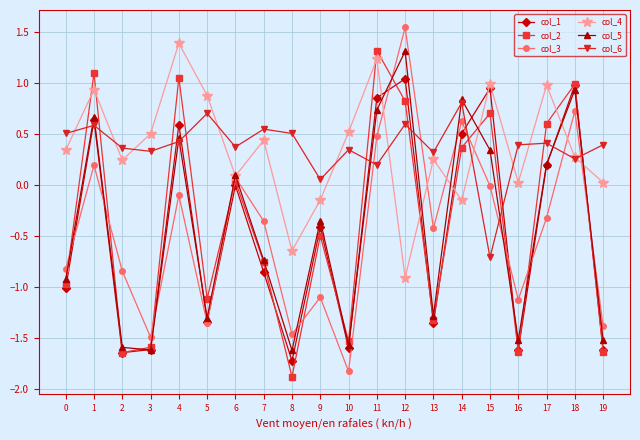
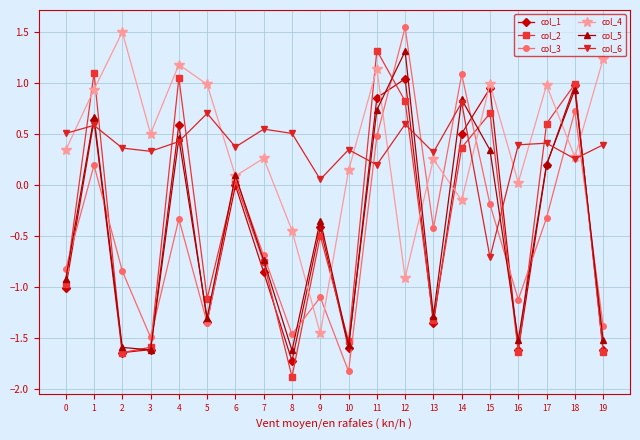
  {
    "col_3": {
      "0": -0.82,
      "1": 0.20,
      "2": -0.84,
      "3": -1.49,
-     "4": -0.10,
-     "7": -0.35,
+     "4": -0.33,
+     "7": -0.69,
      "8": -1.46,
      "9": -1.10,
      "10": -1.83,
      "11": 0.48,
      "12": 1.54,
      "13": -0.42,
-     "14": 0.62,
-     "15": -0.01,
+     "14": 1.09,
+     "15": -0.19,
      "16": -1.12,
      "17": -0.32,
      "18": 0.73,
      "19": -1.38
    },
    "col_4": {
      "0": 0.34,
      "1": 0.94,
-     "2": 0.25,
+     "2": 1.50,
      "3": 0.50,
-     "4": 1.39,
-     "5": 0.88,
-     "7": 0.44,
-     "8": -0.64,
-     "9": -0.15,
-     "10": 0.52,
-     "11": 1.24,
+     "4": 1.18,
+     "5": 0.99,
+     "7": 0.26,
+     "8": -0.45,
+     "9": -1.45,
+     "10": 0.14,
+     "11": 1.14,
      "12": -0.91,
      "13": 0.25,
      "14": -0.15,
      "15": 0.99,
      "16": 0.03,
      "17": 0.98,
-     "19": 0.03
+     "19": 1.24
    }
  }
